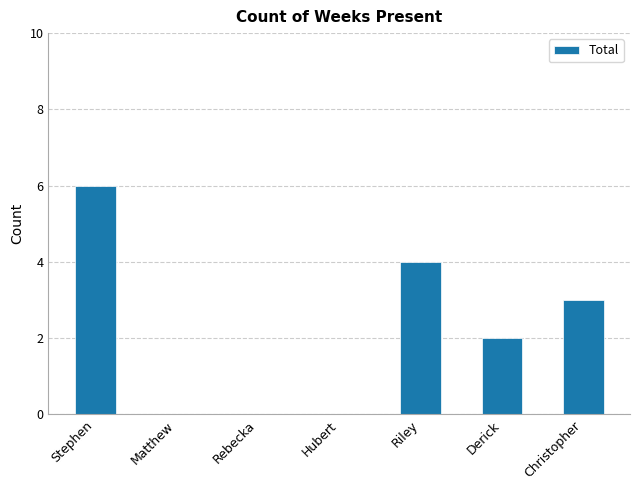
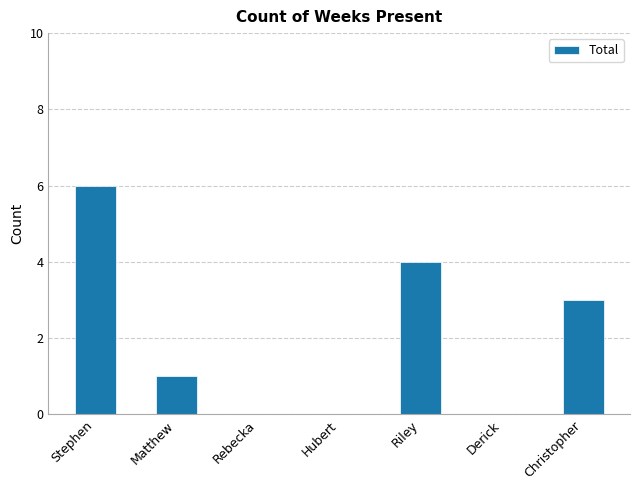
  {
    "Stephen": 6,
-   "Matthew": 0,
+   "Matthew": 1,
    "Rebecka": 0,
    "Hubert": 0,
    "Riley": 4,
-   "Derick": 2,
+   "Derick": 0,
    "Christopher": 3
  }
